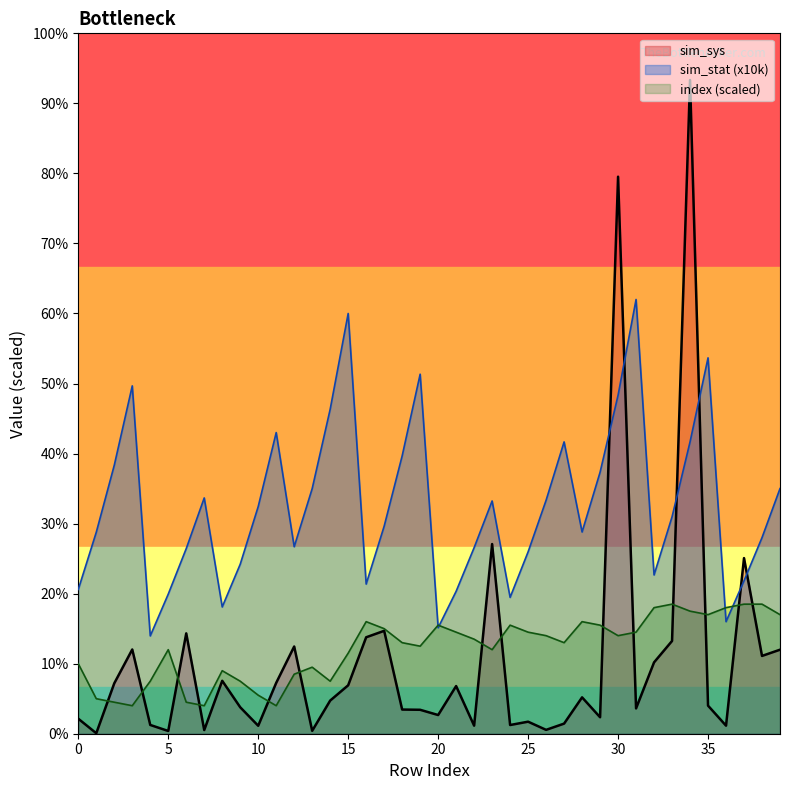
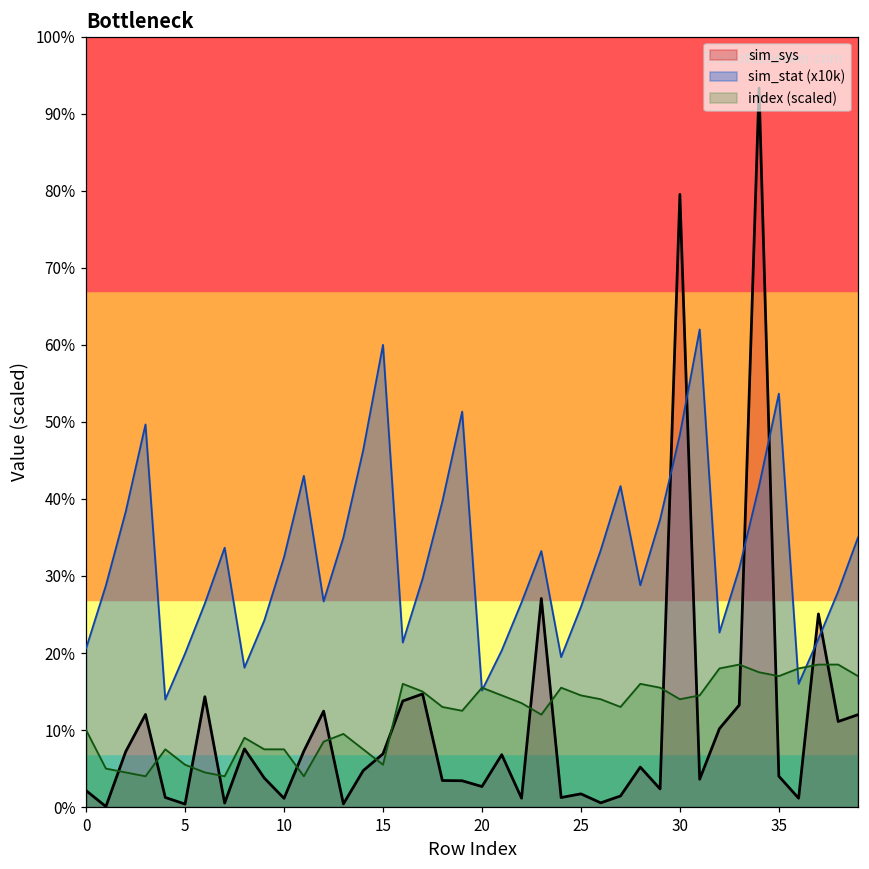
  {
    "sim_sys": {
      "0": "2%",
      "5": "0%",
      "10": "1%",
      "15": "7%",
      "20": "3%",
      "25": "2%",
      "30": "80%",
      "35": "4%"
    },
    "sim_stat (x10k)": {
      "0": "21%",
      "5": "20%",
      "10": "32%",
      "15": "60%",
      "25": "26%",
      "30": "48%",
      "35": "54%"
    },
    "index (scaled)": {
      "0": "10%",
-     "5": "12%",
-     "10": "5%",
-     "15": "12%",
+     "5": "5%",
+     "10": "7%",
+     "15": "5%",
      "25": "14%",
      "30": "14%",
      "35": "17%"
    }
  }
